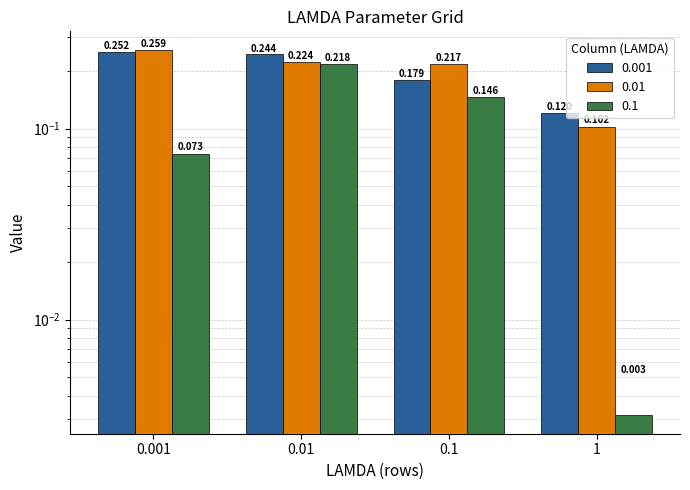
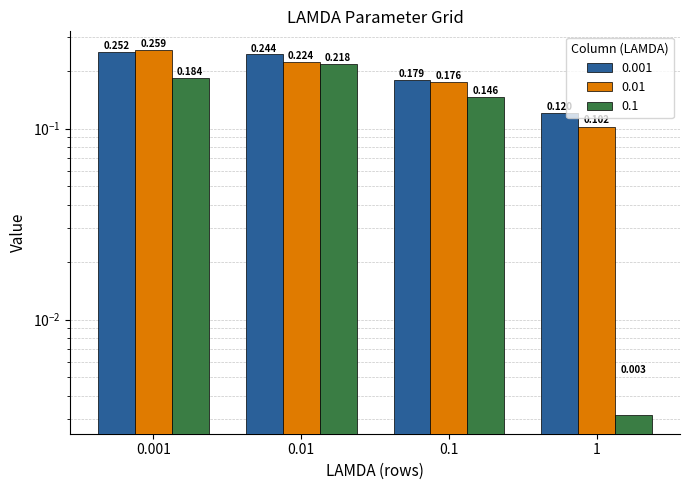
  {
    "0.001": {
      "0.001": 0.252,
      "0.01": 0.244,
      "0.1": 0.179
    },
    "0.01": {
      "0.001": 0.259,
      "0.01": 0.224,
-     "0.1": 0.217
+     "0.1": 0.176
    },
    "0.1": {
-     "0.001": 0.073,
+     "0.001": 0.184,
      "0.01": 0.218,
      "0.1": 0.146
    }
  }
